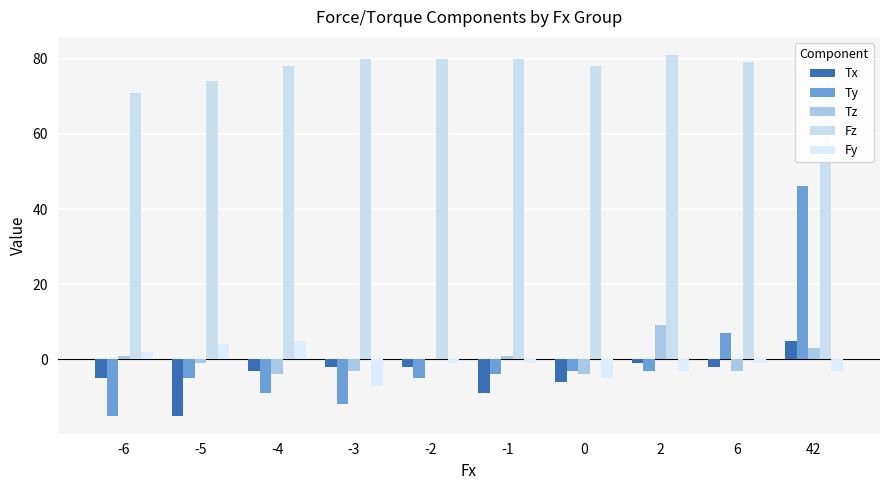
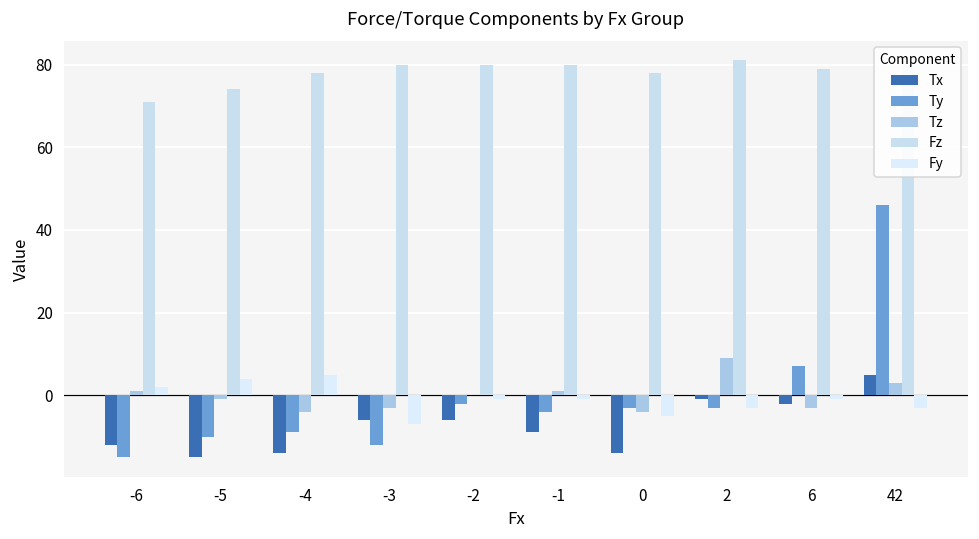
  {
    "Tx": {
-     "-6": -5,
+     "-6": -12,
      "-5": -15,
-     "-4": -3,
-     "-3": -2,
-     "-2": -2,
+     "-4": -14,
+     "-3": -6,
+     "-2": -6,
      "-1": -9,
-     "0": -6,
+     "0": -14,
      "2": -1,
      "6": -2,
      "42": 5
    },
    "Ty": {
      "-6": -15,
-     "-5": -5,
+     "-5": -10,
      "-4": -9,
      "-3": -12,
-     "-2": -5,
+     "-2": -2,
      "-1": -4,
      "0": -3,
      "2": -3,
      "6": 7,
      "42": 46
    }
  }
